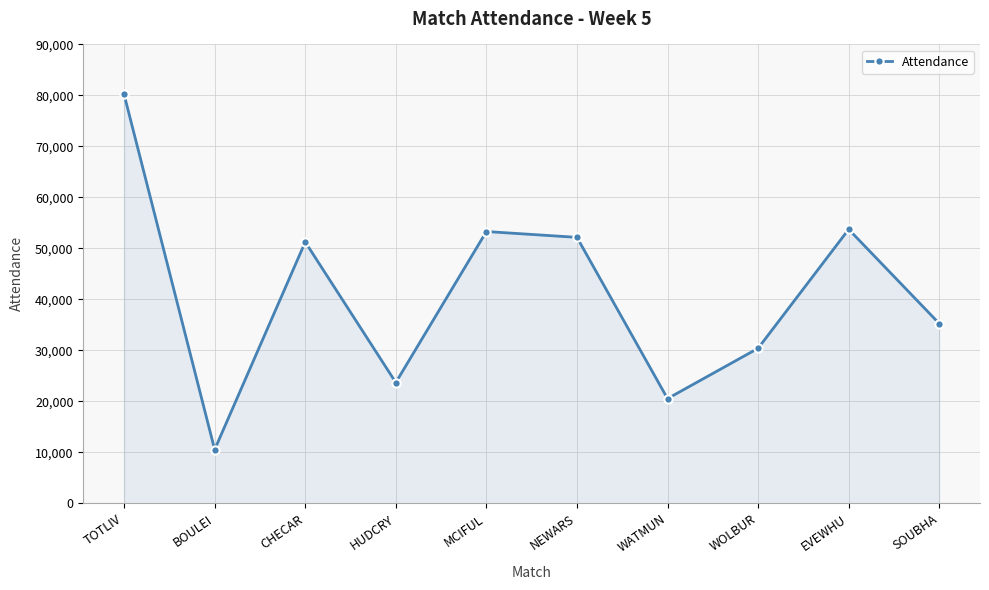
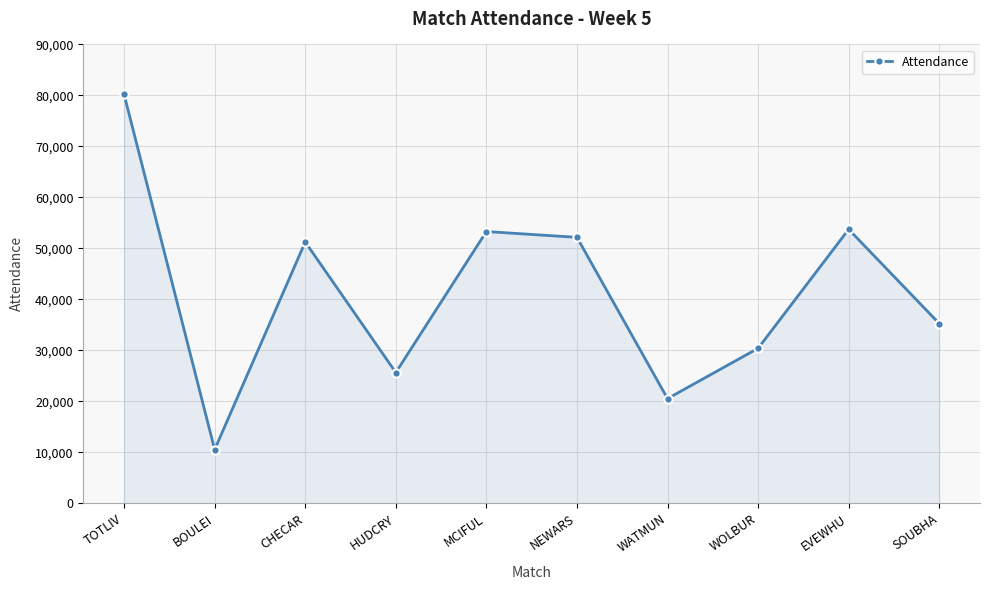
  {
    "TOTLIV": "80,000",
    "BOULEI": "11,000",
    "CHECAR": "51,000",
-   "HUDCRY": "24,000",
+   "HUDCRY": "26,000",
    "MCIFUL": "53,000",
    "NEWARS": "52,000",
    "WATMUN": "21,000",
    "WOLBUR": "30,000",
    "EVEWHU": "54,000",
    "SOUBHA": "35,000"
  }
